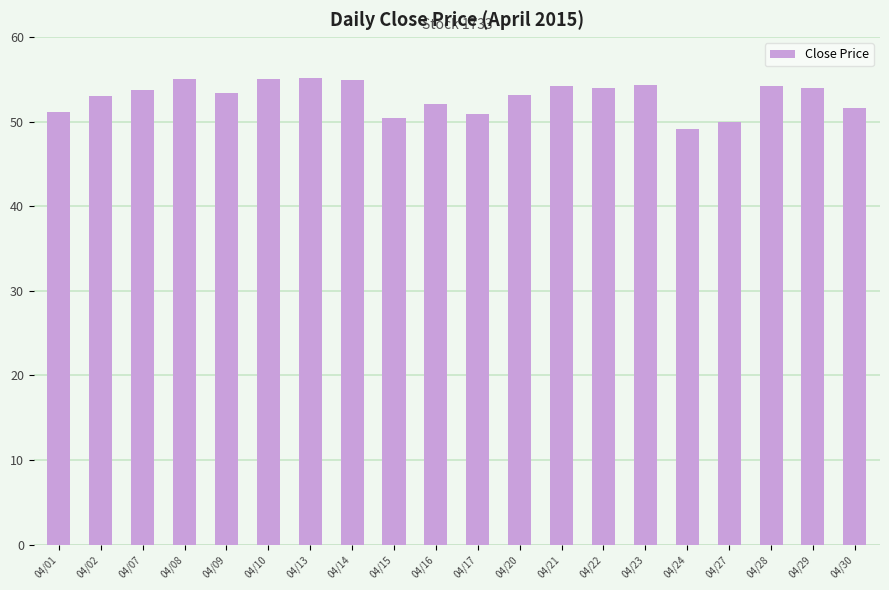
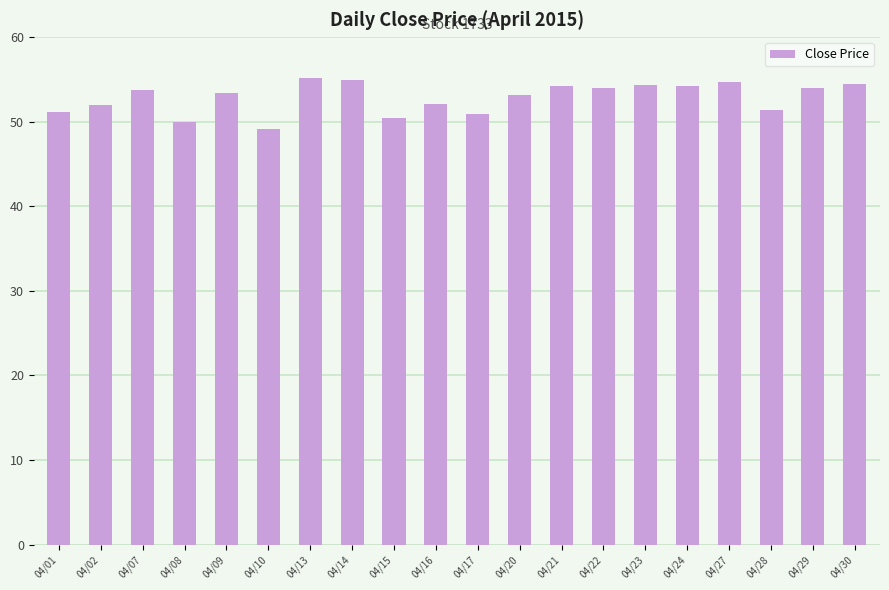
  {
    "04/01": 51,
-   "04/02": 53,
+   "04/02": 52,
    "04/07": 54,
-   "04/08": 55,
+   "04/08": 50,
    "04/09": 53,
-   "04/10": 55,
+   "04/10": 49,
    "04/13": 55,
    "04/14": 55,
    "04/15": 50,
    "04/16": 52,
    "04/17": 51,
    "04/20": 53,
    "04/21": 54,
    "04/22": 54,
    "04/23": 54,
-   "04/24": 49,
-   "04/27": 50,
-   "04/28": 54,
+   "04/24": 54,
+   "04/27": 55,
+   "04/28": 51,
    "04/29": 54,
-   "04/30": 52
+   "04/30": 55
  }
